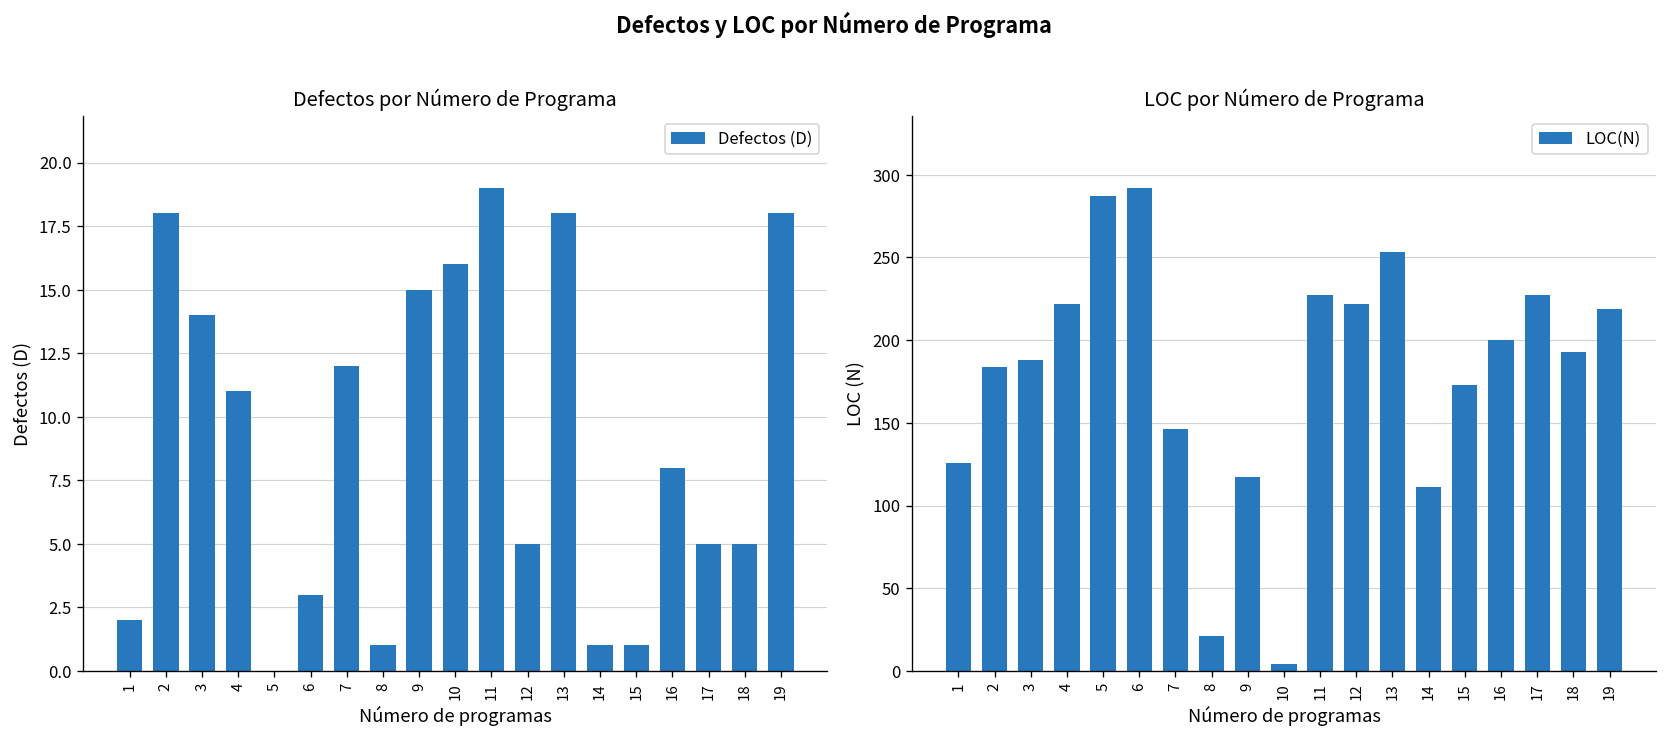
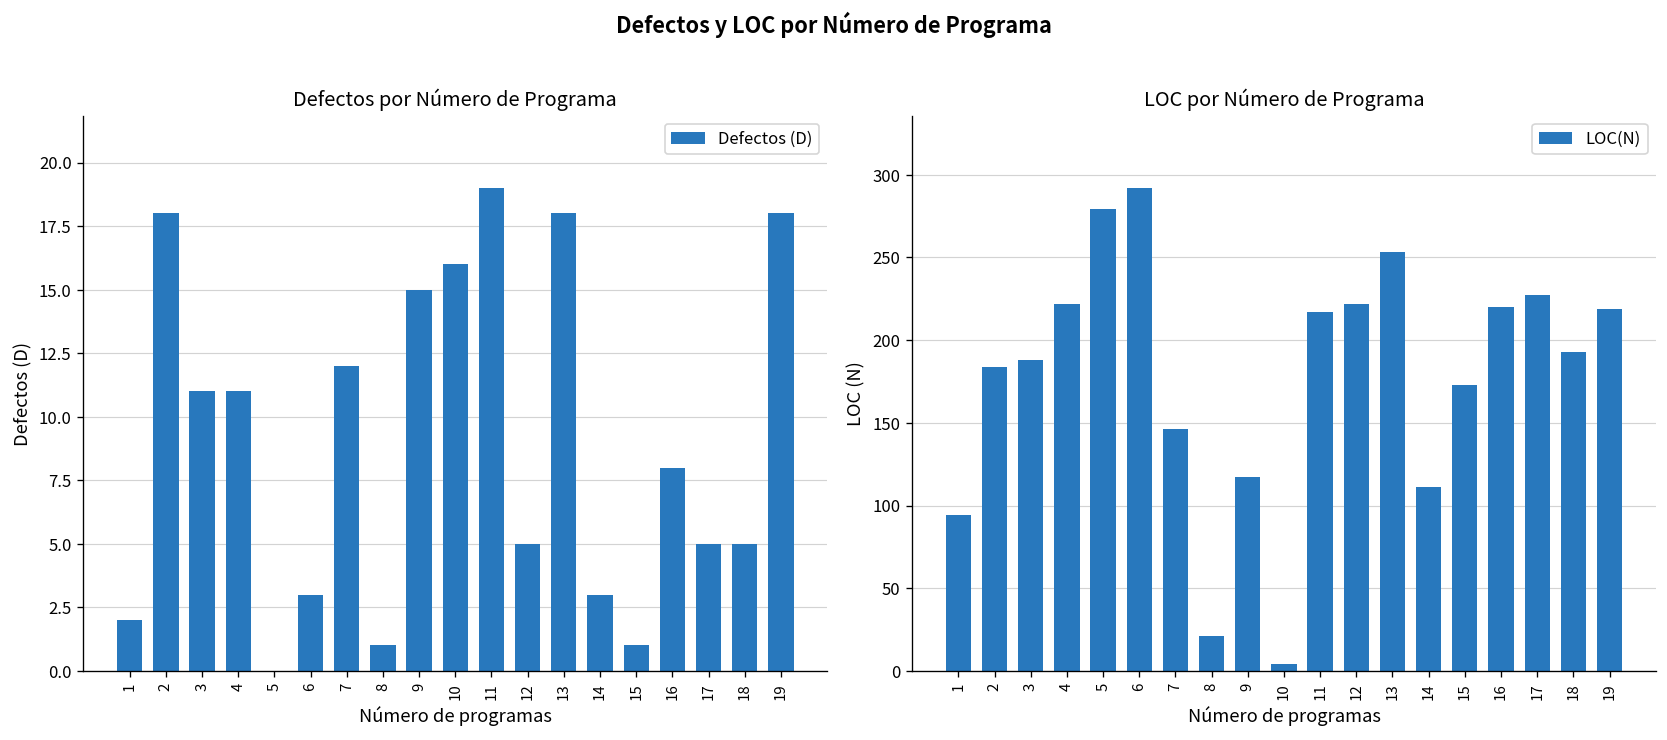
  {
    "Defectos por Número de Programa": {
      "1": 2,
      "2": 18,
-     "3": 14,
+     "3": 11,
      "4": 11,
      "5": 0,
      "6": 3,
      "7": 12,
      "8": 1,
      "9": 15,
      "10": 16,
      "11": 19,
      "12": 5,
      "13": 18,
-     "14": 1,
+     "14": 3,
      "15": 1,
      "16": 8,
      "17": 5,
      "18": 5,
      "19": 18
    },
    "LOC por Número de Programa": {
-     "1": 126,
+     "1": 94,
      "2": 184,
      "3": 188,
      "4": 222,
-     "5": 287,
+     "5": 279,
      "6": 292,
      "7": 146,
      "8": 21,
      "9": 117,
      "10": 4,
-     "11": 227,
+     "11": 217,
      "12": 222,
      "13": 253,
      "14": 111,
      "15": 173,
-     "16": 200,
+     "16": 220,
      "17": 227,
      "18": 193,
      "19": 219
    }
  }
